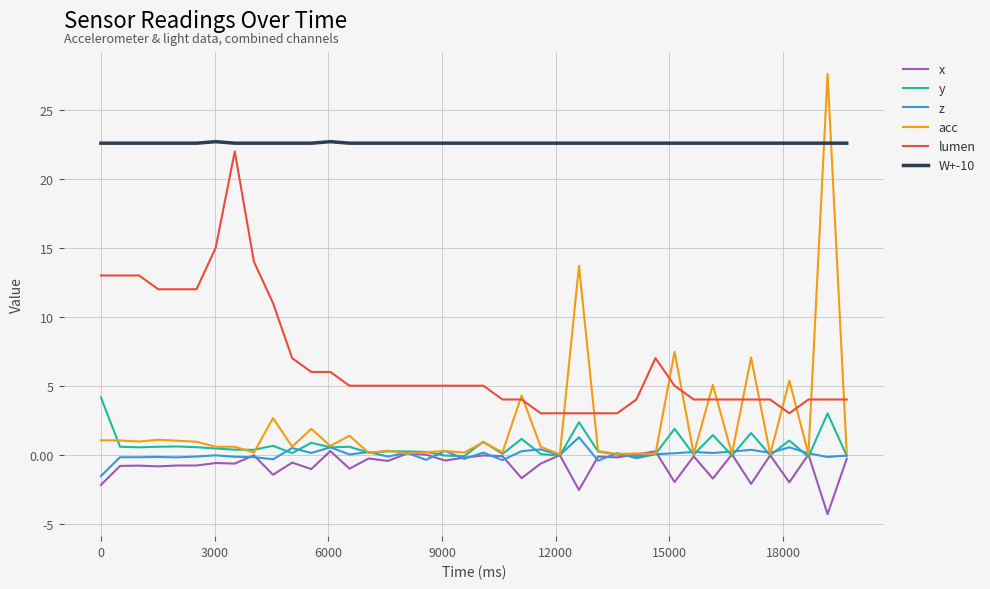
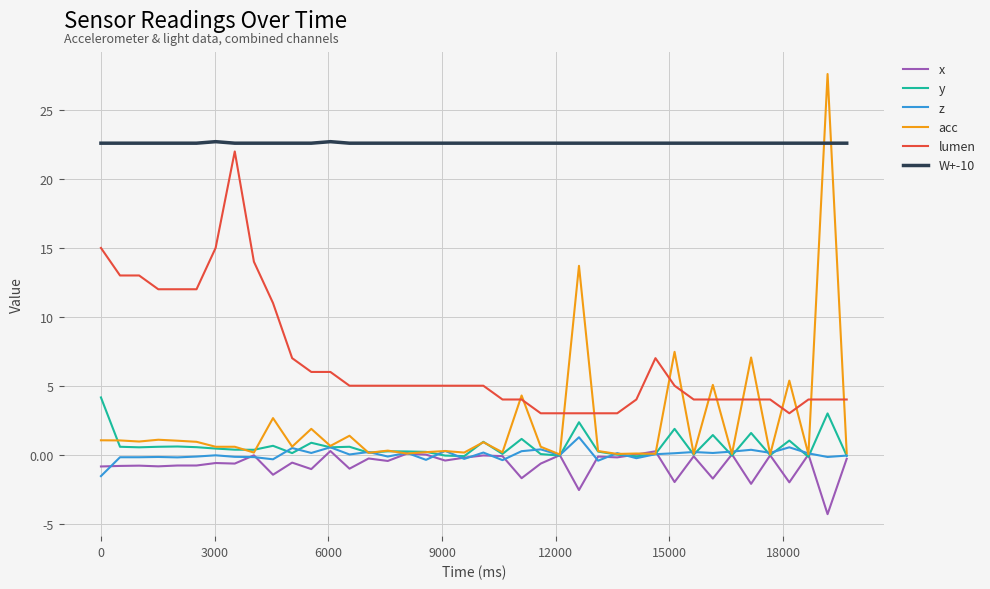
  {
    "x": {
-     "0": -2.2
+     "0": -0.9
    },
    "y": {
      "0": 4.2
    },
    "z": {
      "0": -1.6
    },
    "acc": {
      "0": 1.0
    },
    "lumen": {
-     "0": 13
+     "0": 15
    },
    "W+-10": {
      "0": 22.6
    }
  }
